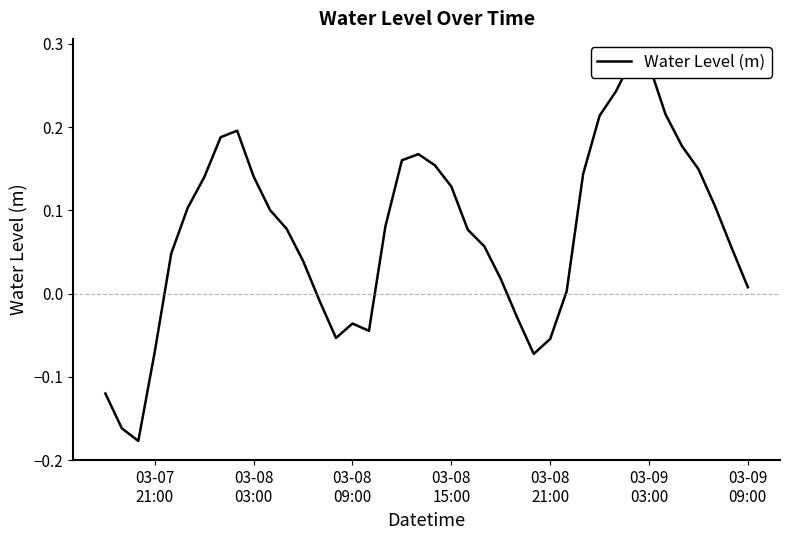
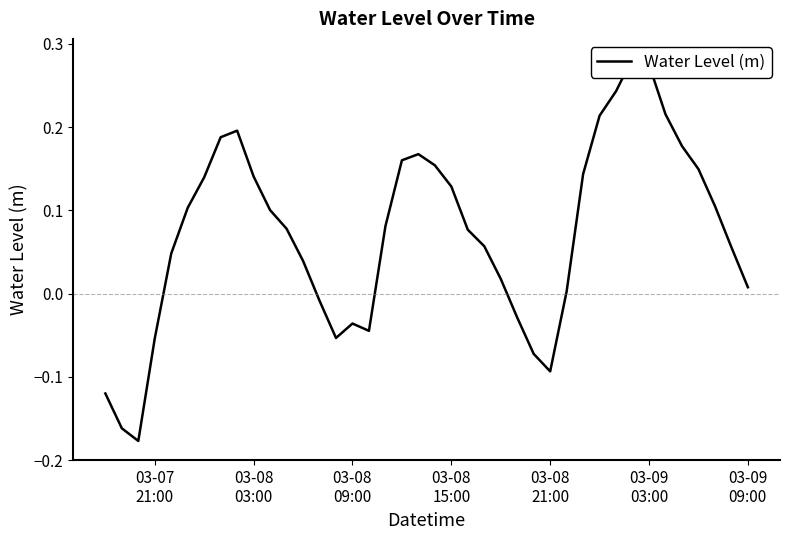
  {
-   "03-07 21:00": -0.07,
+   "03-07 21:00": -0.05,
    "03-08 03:00": 0.14,
    "03-08 09:00": -0.04,
    "03-08 15:00": 0.13,
-   "03-08 21:00": -0.05,
+   "03-08 21:00": -0.09,
    "03-09 09:00": 0.01
  }
